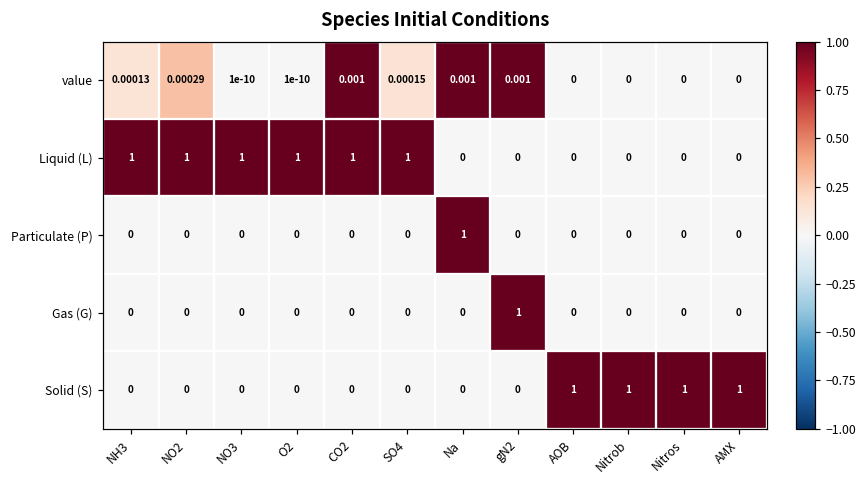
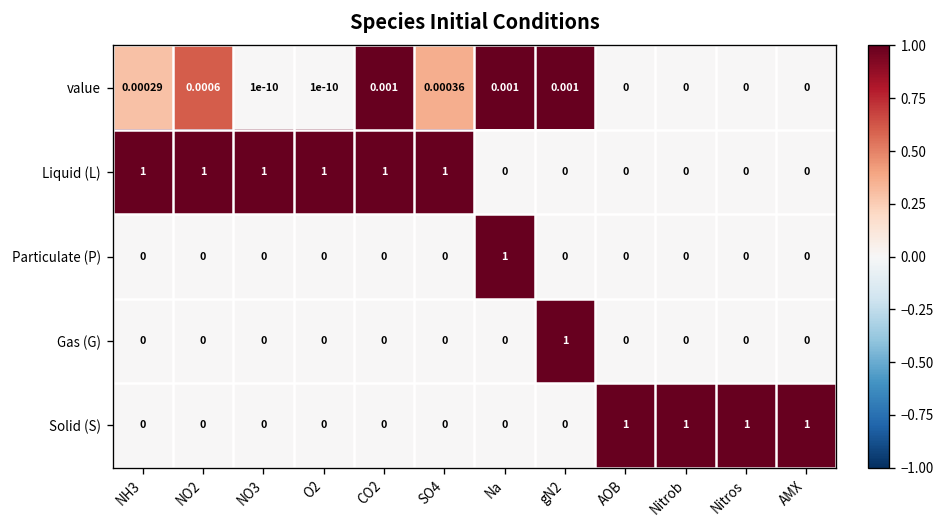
  {
    "value": {
-     "NH3": "0.00013",
-     "NO2": "0.00029",
+     "NH3": "0.00029",
+     "NO2": "0.0006",
      "NO3": "1e-10",
      "O2": "1e-10",
      "CO2": "0.001",
-     "SO4": "0.00015",
+     "SO4": "0.00036",
      "Na": "0.001",
      "gN2": "0.001",
      "AOB": "0",
      "Nitrob": "0",
      "Nitros": "0",
      "AMX": "0"
    },
    "Liquid (L)": {
      "NH3": "1",
      "NO2": "1",
      "NO3": "1",
      "O2": "1",
      "CO2": "1",
      "SO4": "1",
      "Na": "0",
      "gN2": "0",
      "AOB": "0",
      "Nitrob": "0",
      "Nitros": "0",
      "AMX": "0"
    },
    "Particulate (P)": {
      "NH3": "0",
      "NO2": "0",
      "NO3": "0",
      "O2": "0",
      "CO2": "0",
      "SO4": "0",
      "Na": "1",
      "gN2": "0",
      "AOB": "0",
      "Nitrob": "0",
      "Nitros": "0",
      "AMX": "0"
    },
    "Gas (G)": {
      "NH3": "0",
      "NO2": "0",
      "NO3": "0",
      "O2": "0",
      "CO2": "0",
      "SO4": "0",
      "Na": "0",
      "gN2": "1",
      "AOB": "0",
      "Nitrob": "0",
      "Nitros": "0",
      "AMX": "0"
    },
    "Solid (S)": {
      "NH3": "0",
      "NO2": "0",
      "NO3": "0",
      "O2": "0",
      "CO2": "0",
      "SO4": "0",
      "Na": "0",
      "gN2": "0",
      "AOB": "1",
      "Nitrob": "1",
      "Nitros": "1",
      "AMX": "1"
    }
  }
